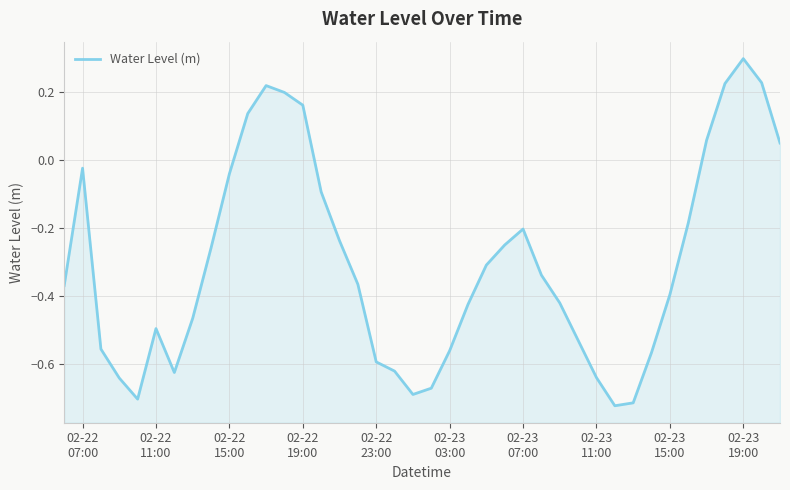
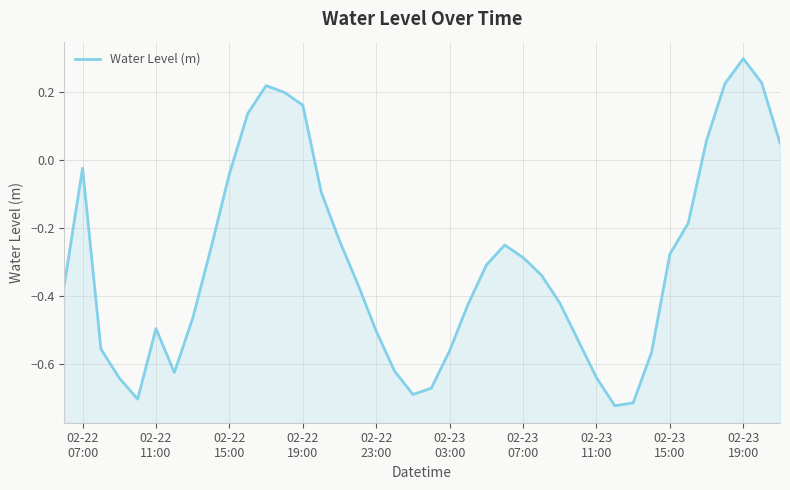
  {
    "02-22 07:00": -0.02,
    "02-22 11:00": -0.50,
    "02-22 15:00": -0.04,
    "02-22 19:00": 0.16,
-   "02-22 23:00": -0.59,
+   "02-22 23:00": -0.50,
    "02-23 03:00": -0.56,
-   "02-23 07:00": -0.20,
+   "02-23 07:00": -0.29,
    "02-23 11:00": -0.64,
-   "02-23 15:00": -0.40,
+   "02-23 15:00": -0.28,
    "02-23 19:00": 0.30
  }
